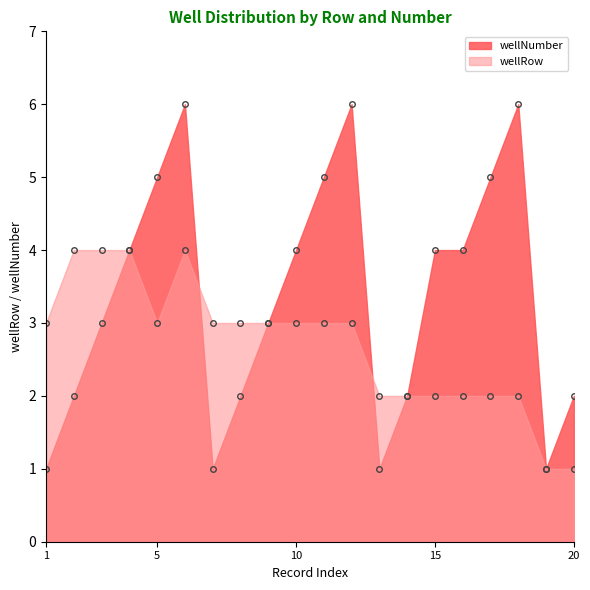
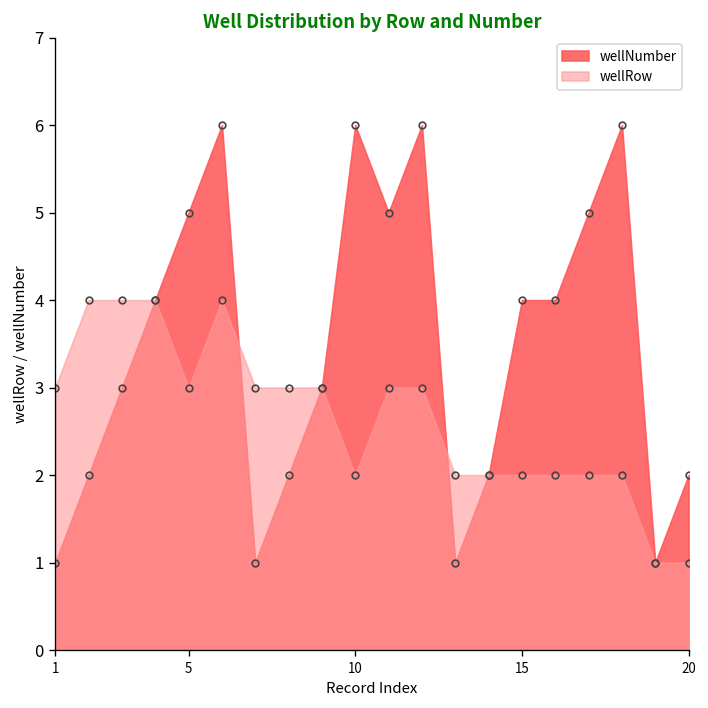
  {
    "wellNumber": {
      "1": 1,
      "5": 5,
-     "10": 4,
+     "10": 6,
      "15": 4,
      "20": 2
    },
    "wellRow": {
      "1": 3,
      "5": 3,
-     "10": 3,
+     "10": 2,
      "15": 2,
      "20": 1
    }
  }
